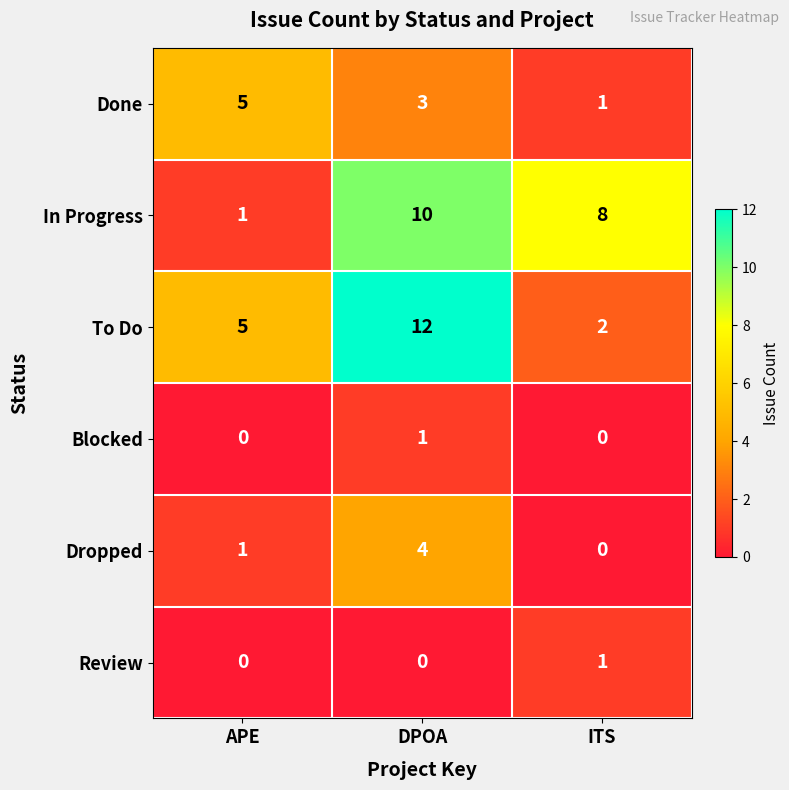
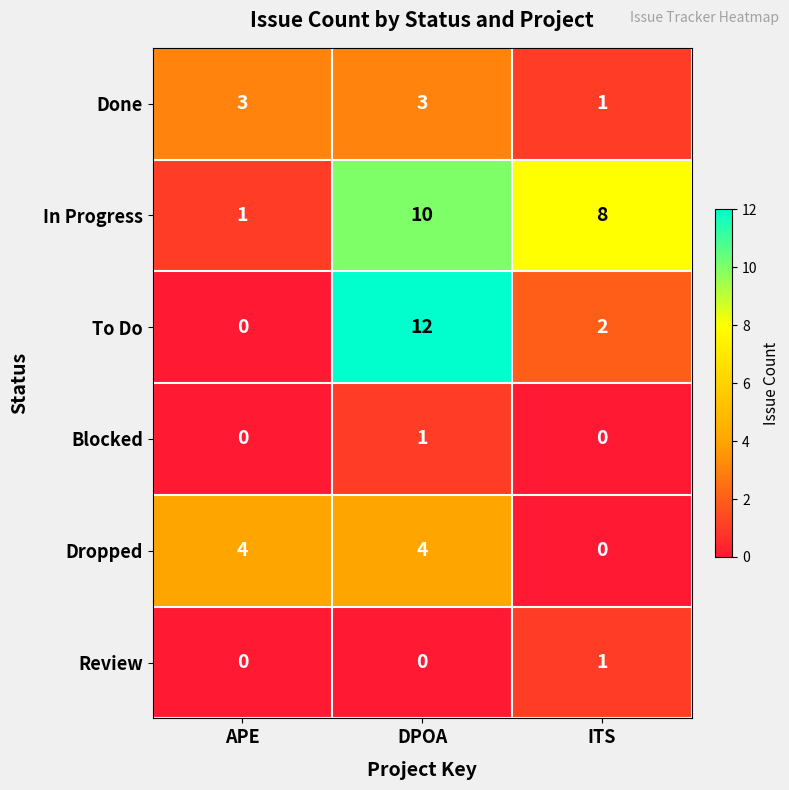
  {
    "Done": {
-     "APE": 5,
+     "APE": 3,
      "DPOA": 3,
      "ITS": 1
    },
    "In Progress": {
      "APE": 1,
      "DPOA": 10,
      "ITS": 8
    },
    "To Do": {
-     "APE": 5,
+     "APE": 0,
      "DPOA": 12,
      "ITS": 2
    },
    "Blocked": {
      "APE": 0,
      "DPOA": 1,
      "ITS": 0
    },
    "Dropped": {
-     "APE": 1,
+     "APE": 4,
      "DPOA": 4,
      "ITS": 0
    },
    "Review": {
      "APE": 0,
      "DPOA": 0,
      "ITS": 1
    }
  }
